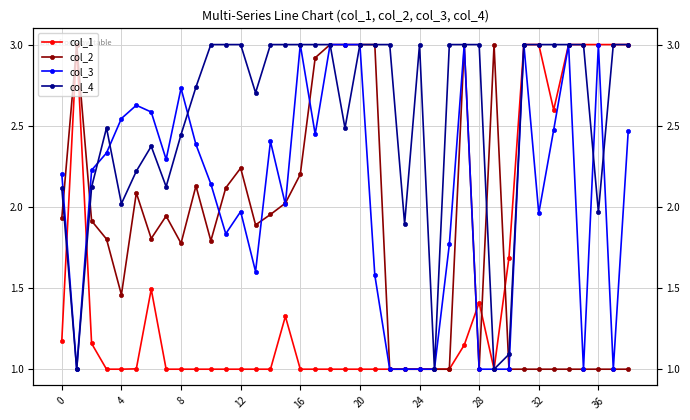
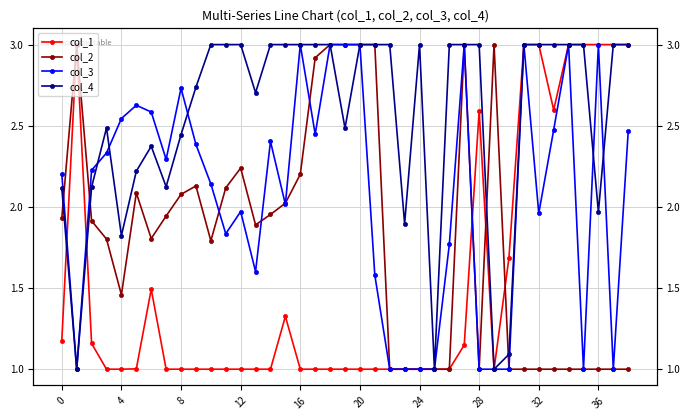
  {
    "col_1": {
      "0": 1.18,
      "4": 1.00,
      "8": 1.00,
      "12": 1.00,
      "16": 1.00,
      "20": 1.00,
-     "28": 1.41
+     "28": 2.59
    },
    "col_2": {
      "0": 1.93,
      "4": 1.46,
-     "8": 1.78,
+     "8": 2.08,
      "12": 2.24,
      "16": 2.20,
      "32": 1.00,
      "36": 1.00
    },
    "col_3": {
      "0": 2.20,
      "4": 2.54,
      "8": 2.73,
      "12": 1.97,
      "32": 1.96
    },
    "col_4": {
      "0": 2.12,
-     "4": 2.02,
+     "4": 1.82,
      "8": 2.45,
      "12": 3.00,
      "24": 3.00,
      "28": 3.00,
      "36": 1.97
    }
  }
